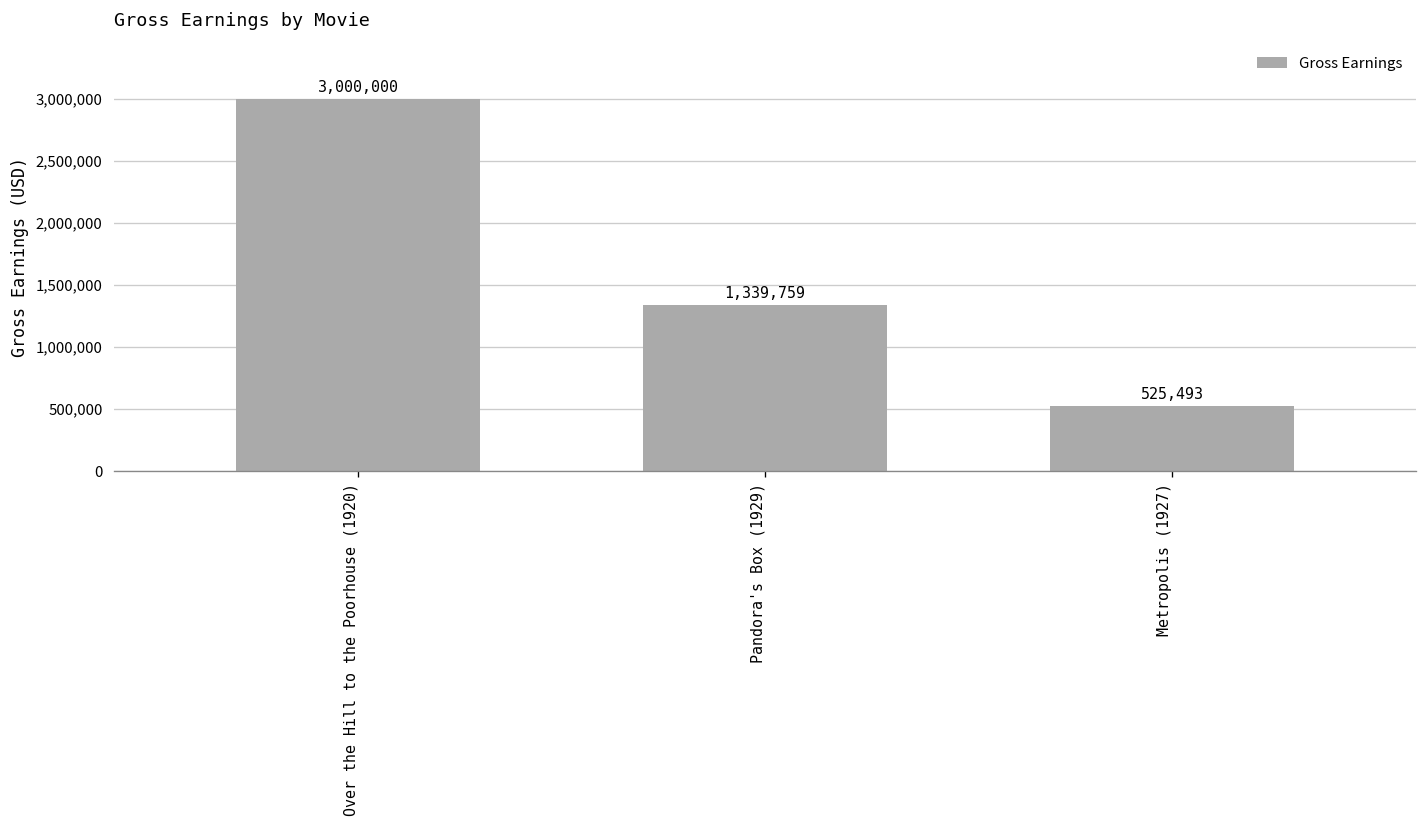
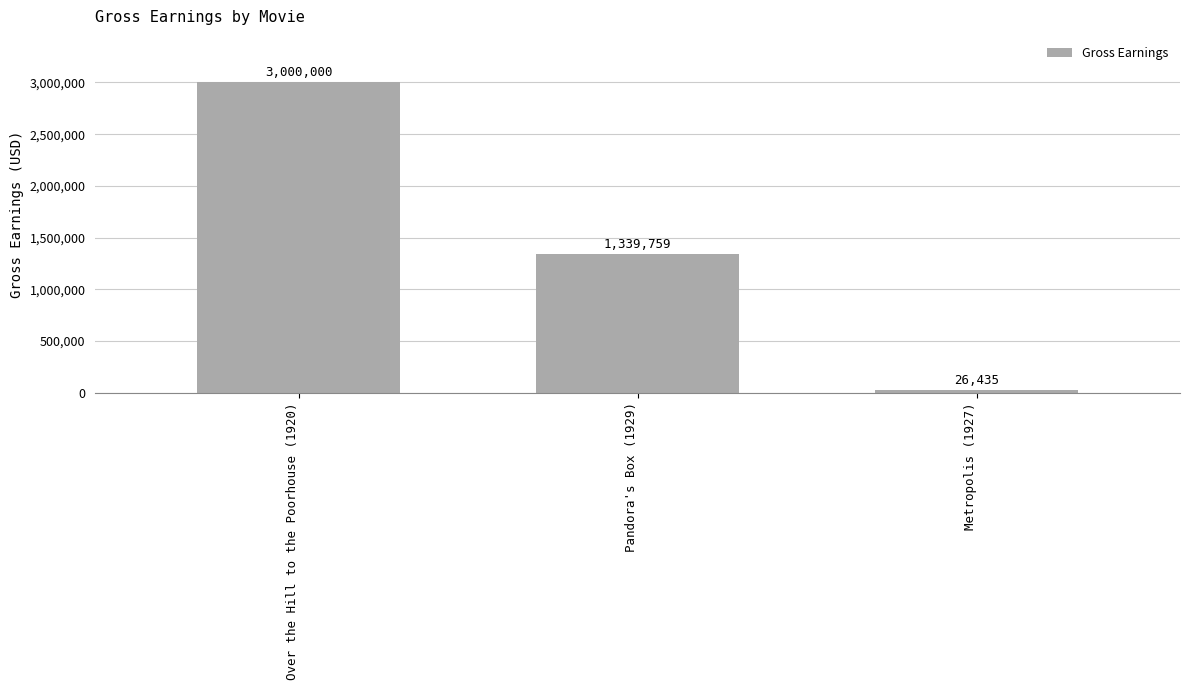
  {
    "Over the Hill to the Poorhouse (1920)": "3,000,000",
    "Pandora's Box (1929)": "1,339,759",
-   "Metropolis (1927)": "525,493"
+   "Metropolis (1927)": "26,435"
  }
